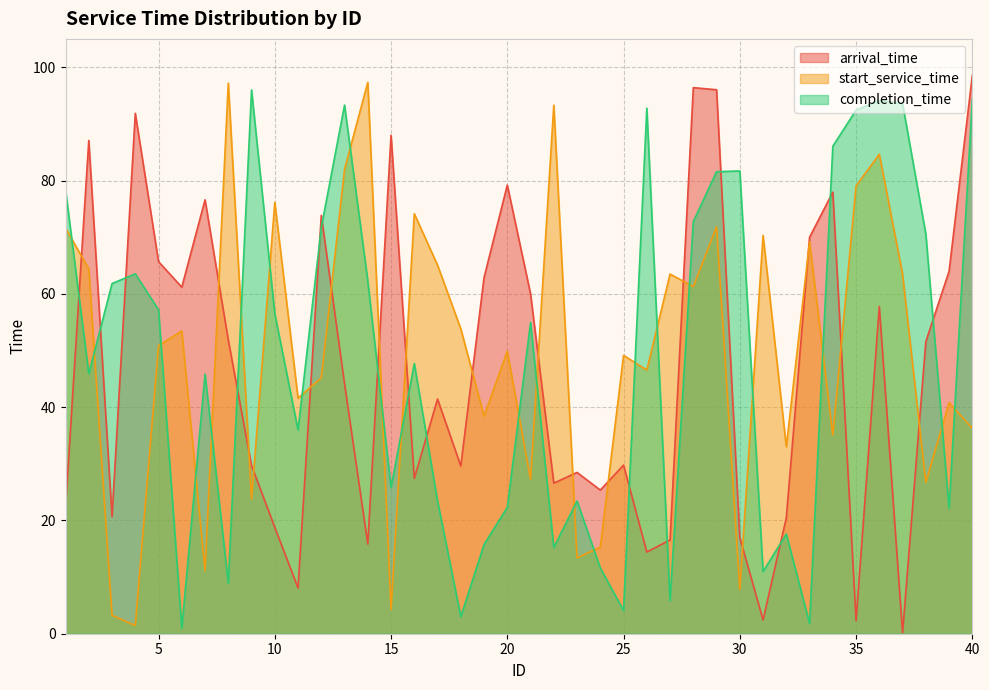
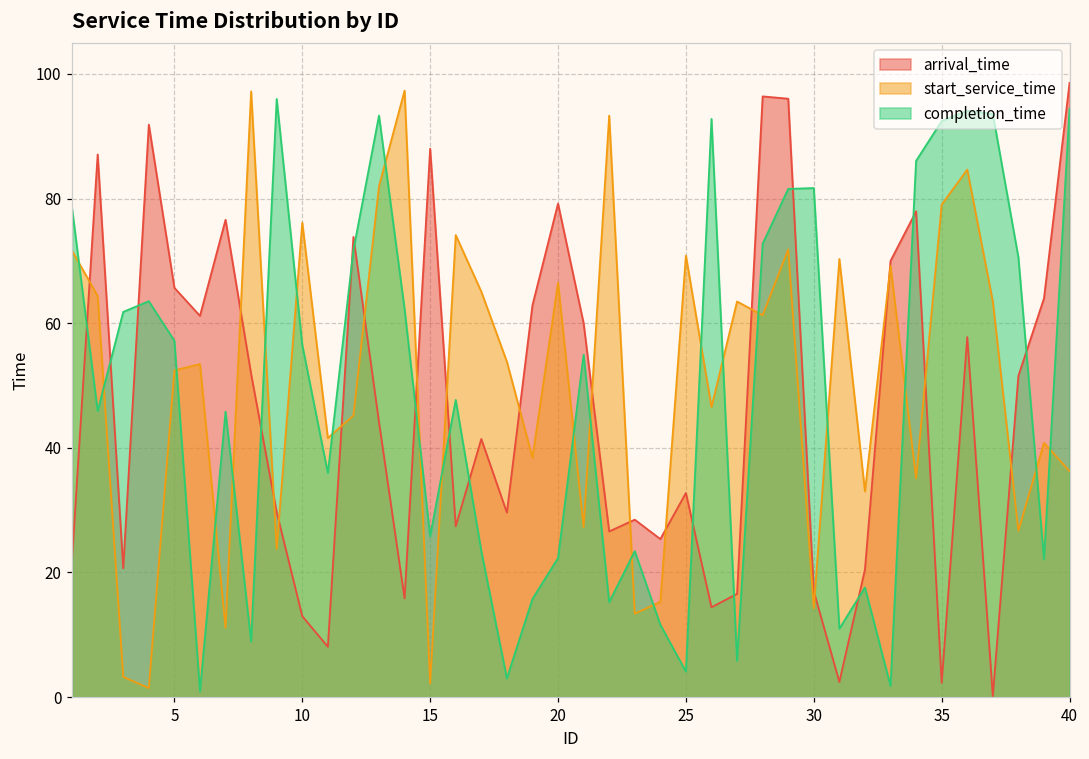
  {
    "arrival_time": {
      "5": 66,
-     "10": 19,
+     "10": 13,
      "15": 88,
      "20": 79,
-     "25": 30,
+     "25": 33,
      "30": 17,
      "35": 2,
      "40": 99
    },
    "start_service_time": {
-     "5": 51,
+     "5": 52,
      "10": 76,
-     "15": 4,
-     "20": 50,
-     "25": 49,
-     "30": 8,
+     "15": 2,
+     "20": 67,
+     "25": 71,
+     "30": 14,
      "35": 79,
      "40": 36
    },
    "completion_time": {
      "5": 57,
      "10": 57,
      "15": 26,
      "20": 22,
      "25": 4,
      "30": 82,
      "40": 94
    }
  }
